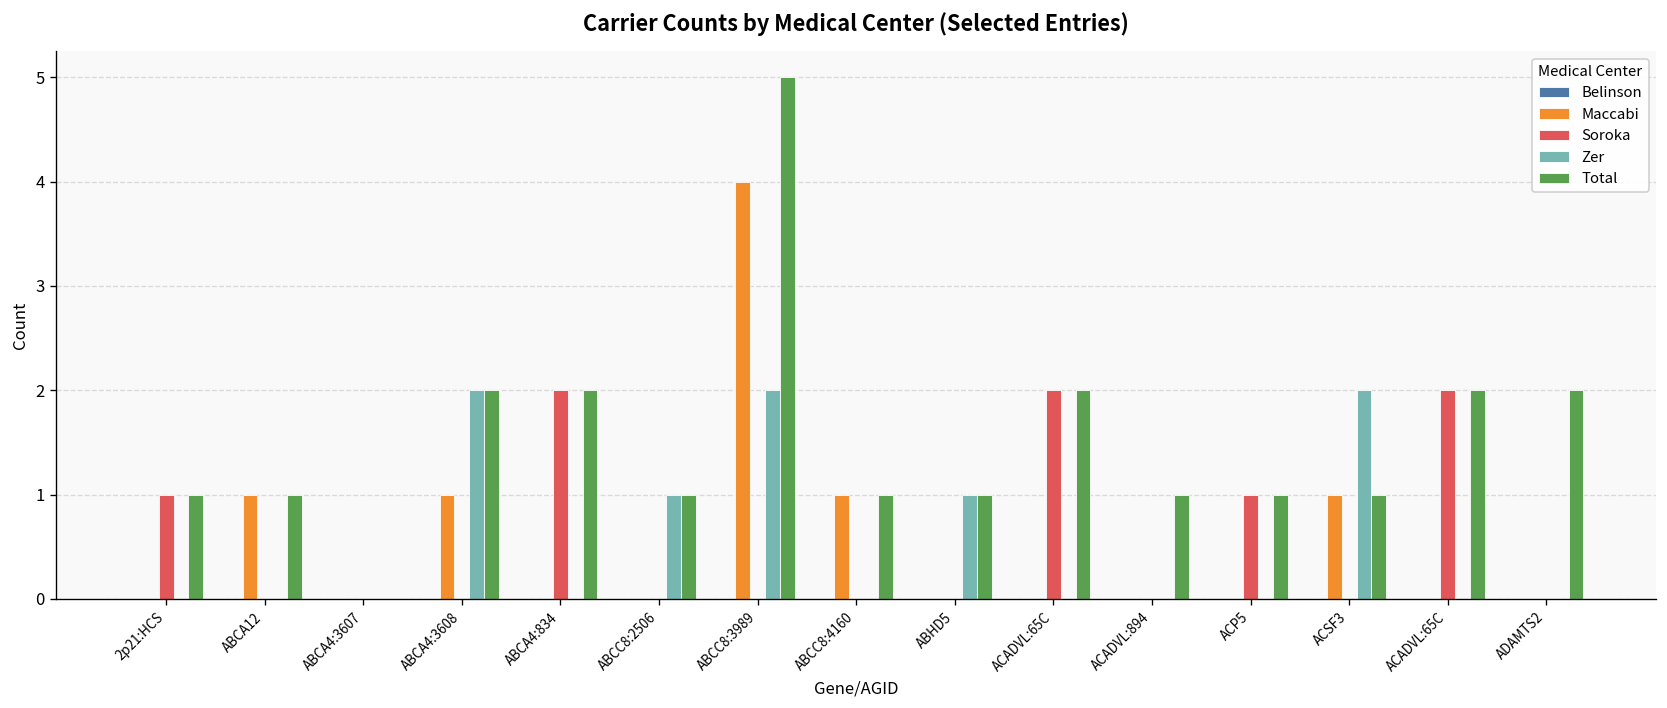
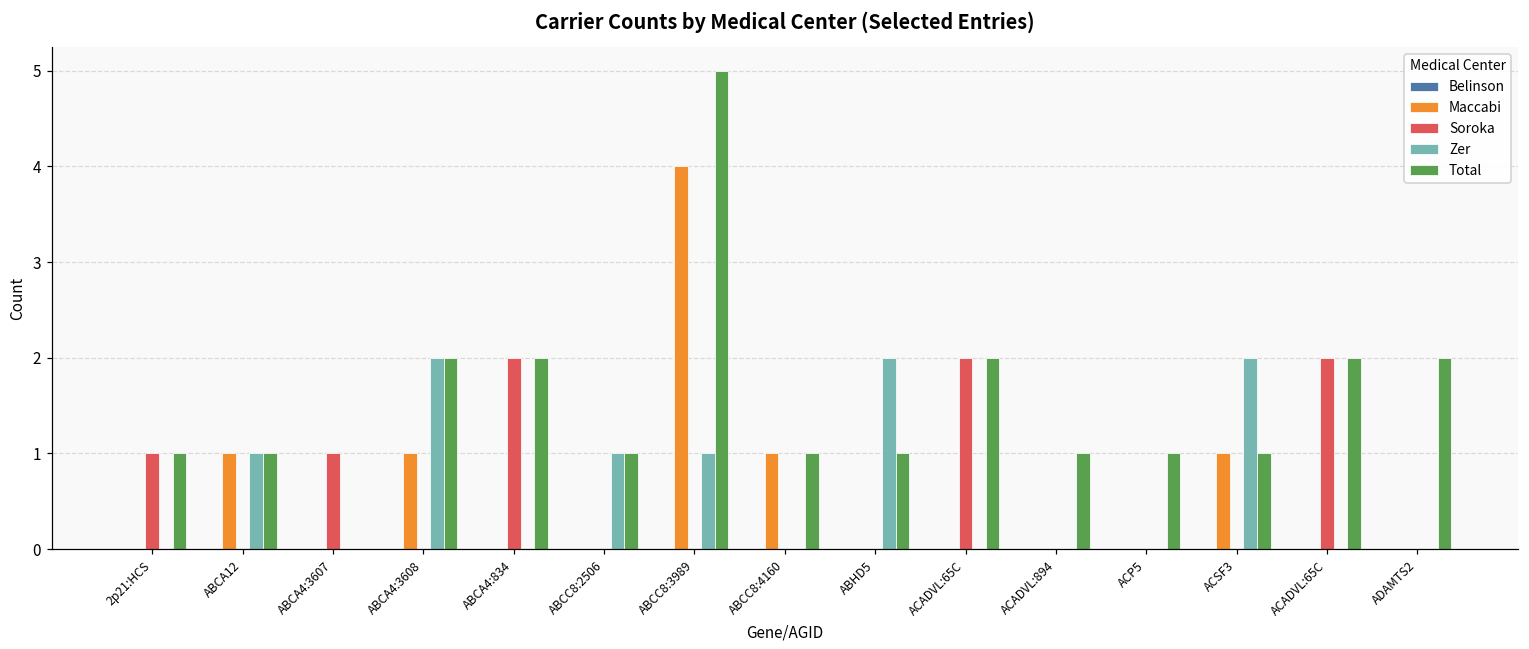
  {
    "Belinson": {
      "2p21:HCS": 0,
      "ABCA12": 0,
      "ABCA4:3607": 0,
      "ABCA4:3608": 0,
      "ABCA4:834": 0,
      "ABCC8:2506": 0,
      "ABCC8:3989": 0,
      "ABCC8:4160": 0,
      "ABHD5": 0,
      "ACADVL:894": 0,
      "ACP5": 0,
      "ACSF3": 0,
      "ADAMTS2": 0
    },
    "Maccabi": {
      "2p21:HCS": 0,
      "ABCA12": 1,
      "ABCA4:3607": 0,
      "ABCA4:3608": 1,
      "ABCA4:834": 0,
      "ABCC8:2506": 0,
      "ABCC8:3989": 4,
      "ABCC8:4160": 1,
      "ABHD5": 0,
      "ACADVL:894": 0,
      "ACP5": 0,
      "ACSF3": 1,
      "ADAMTS2": 0
    },
    "Soroka": {
      "2p21:HCS": 1,
      "ABCA12": 0,
-     "ABCA4:3607": 0,
+     "ABCA4:3607": 1,
      "ABCA4:3608": 0,
      "ABCA4:834": 2,
      "ABCC8:2506": 0,
      "ABCC8:3989": 0,
      "ABCC8:4160": 0,
      "ABHD5": 0,
      "ACADVL:894": 0,
-     "ACP5": 1,
+     "ACP5": 0,
      "ACSF3": 0,
      "ADAMTS2": 0
    },
    "Zer": {
      "2p21:HCS": 0,
-     "ABCA12": 0,
+     "ABCA12": 1,
      "ABCA4:3607": 0,
      "ABCA4:3608": 2,
      "ABCA4:834": 0,
      "ABCC8:2506": 1,
-     "ABCC8:3989": 2,
+     "ABCC8:3989": 1,
      "ABCC8:4160": 0,
-     "ABHD5": 1,
+     "ABHD5": 2,
      "ACADVL:894": 0,
      "ACP5": 0,
      "ACSF3": 2,
      "ADAMTS2": 0
    },
    "Total": {
      "2p21:HCS": 1,
      "ABCA12": 1,
      "ABCA4:3607": 0,
      "ABCA4:3608": 2,
      "ABCA4:834": 2,
      "ABCC8:2506": 1,
      "ABCC8:3989": 5,
      "ABCC8:4160": 1,
      "ABHD5": 1,
      "ACADVL:894": 1,
      "ACP5": 1,
      "ACSF3": 1,
      "ADAMTS2": 2
    }
  }
